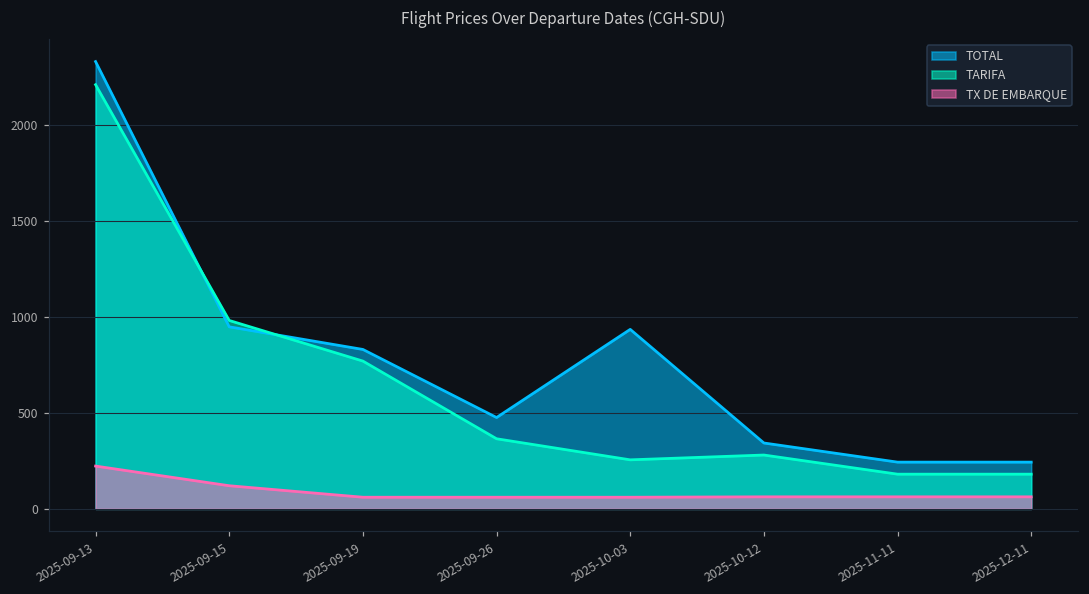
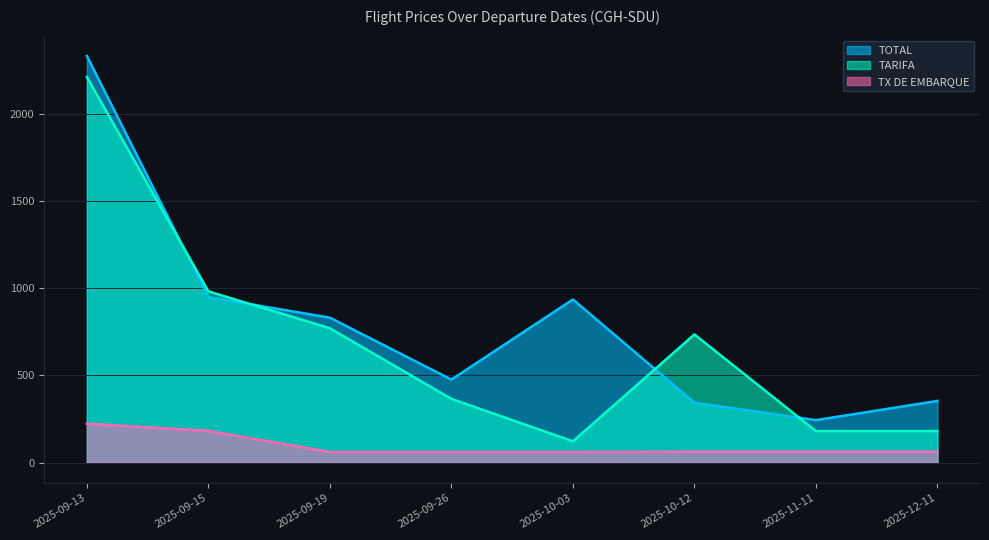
  {
    "TOTAL": {
      "2025-09-13": 2330,
      "2025-09-15": 950,
      "2025-09-19": 830,
      "2025-09-26": 480,
      "2025-10-03": 940,
      "2025-10-12": 340,
      "2025-11-11": 240,
-     "2025-12-11": 240
+     "2025-12-11": 350
    },
    "TARIFA": {
      "2025-09-13": 2210,
      "2025-09-15": 980,
      "2025-09-19": 770,
      "2025-09-26": 370,
-     "2025-10-03": 260,
-     "2025-10-12": 280,
+     "2025-10-03": 120,
+     "2025-10-12": 730,
      "2025-11-11": 180,
      "2025-12-11": 180
    },
    "TX DE EMBARQUE": {
      "2025-09-13": 220,
-     "2025-09-15": 120,
+     "2025-09-15": 180,
      "2025-09-19": 60,
      "2025-09-26": 60,
      "2025-10-03": 60,
      "2025-10-12": 60,
      "2025-11-11": 60,
      "2025-12-11": 60
    }
  }
